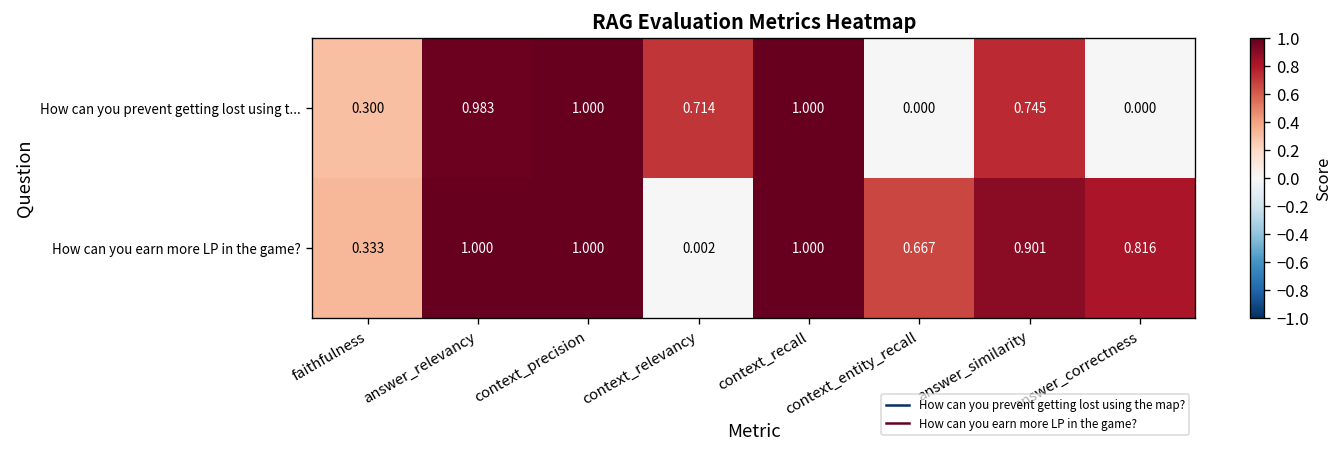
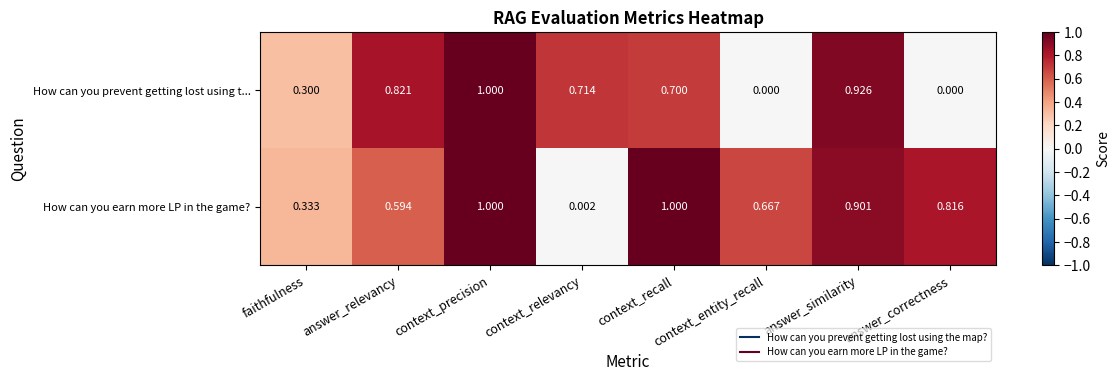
  {
    "How can you prevent getting lost using t...": {
      "faithfulness": 0.300,
-     "answer_relevancy": 0.983,
+     "answer_relevancy": 0.821,
      "context_precision": 1.000,
      "context_relevancy": 0.714,
-     "context_recall": 1.000,
+     "context_recall": 0.700,
      "context_entity_recall": 0.000,
-     "answer_similarity": 0.745,
+     "answer_similarity": 0.926,
      "answer_correctness": 0.000
    },
    "How can you earn more LP in the game?": {
      "faithfulness": 0.333,
-     "answer_relevancy": 1.000,
+     "answer_relevancy": 0.594,
      "context_precision": 1.000,
      "context_relevancy": 0.002,
      "context_recall": 1.000,
      "context_entity_recall": 0.667,
      "answer_similarity": 0.901,
      "answer_correctness": 0.816
    }
  }
